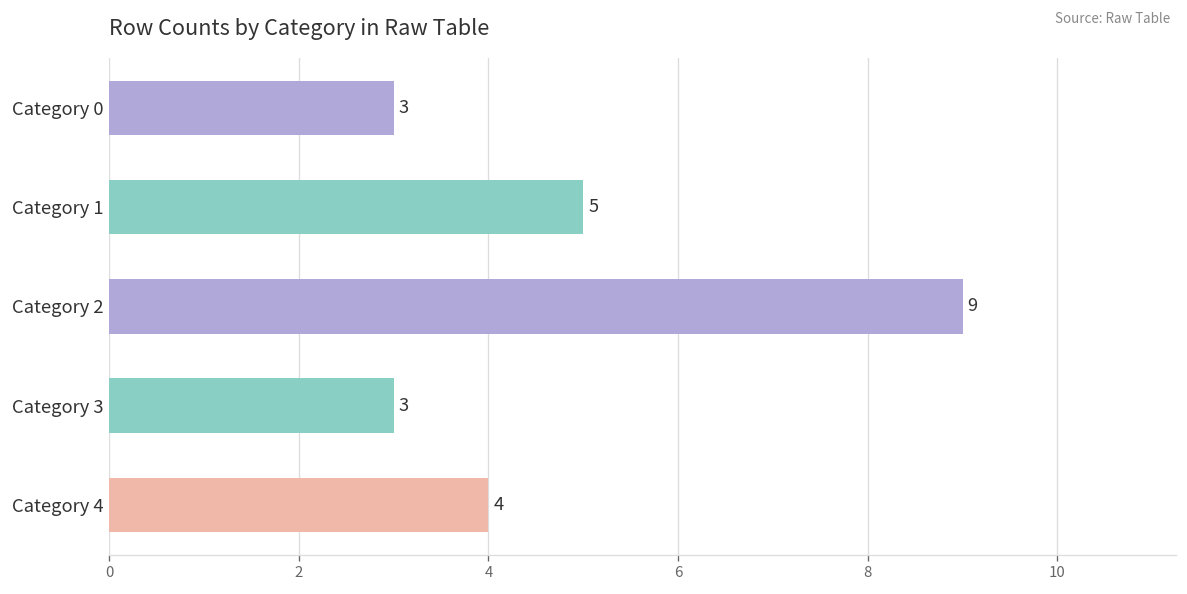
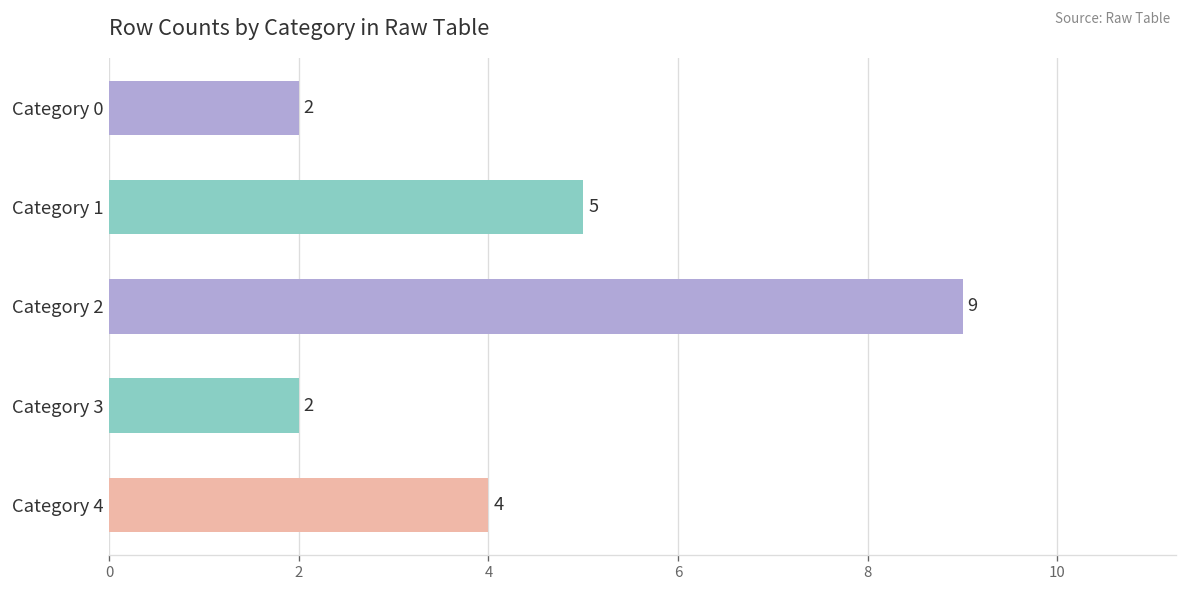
  {
-   "Category 0": 3,
+   "Category 0": 2,
    "Category 1": 5,
    "Category 2": 9,
-   "Category 3": 3,
+   "Category 3": 2,
    "Category 4": 4
  }
